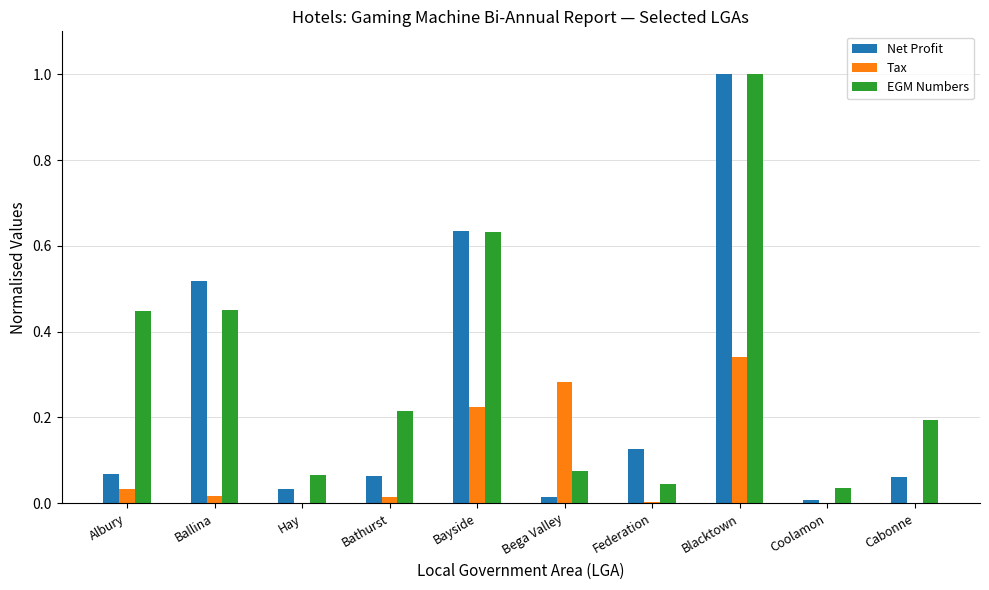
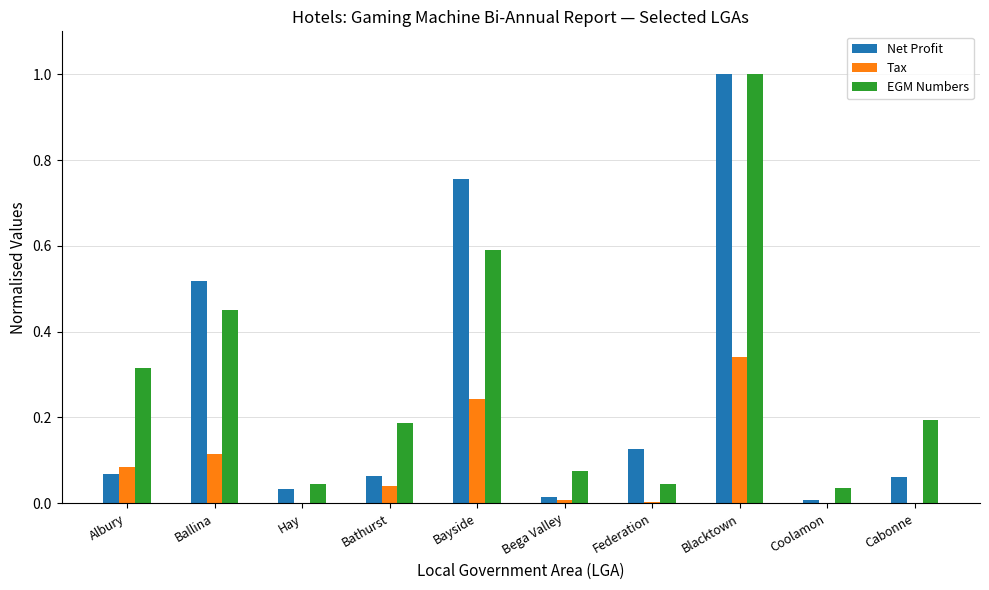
  {
    "Net Profit": {
      "Albury": 0.07,
      "Ballina": 0.52,
      "Hay": 0.03,
      "Bathurst": 0.06,
-     "Bayside": 0.63,
+     "Bayside": 0.75,
      "Bega Valley": 0.01,
      "Federation": 0.13,
      "Blacktown": 1.00,
      "Coolamon": 0.01,
      "Cabonne": 0.06
    },
    "Tax": {
-     "Albury": 0.03,
-     "Ballina": 0.02,
-     "Bathurst": 0.01,
-     "Bayside": 0.22,
-     "Bega Valley": 0.28,
+     "Albury": 0.08,
+     "Ballina": 0.11,
+     "Bathurst": 0.04,
+     "Bayside": 0.24,
+     "Bega Valley": 0.01,
      "Blacktown": 0.34
    },
    "EGM Numbers": {
-     "Albury": 0.45,
+     "Albury": 0.32,
      "Ballina": 0.45,
-     "Hay": 0.06,
-     "Bathurst": 0.21,
-     "Bayside": 0.63,
+     "Hay": 0.04,
+     "Bathurst": 0.19,
+     "Bayside": 0.59,
      "Bega Valley": 0.07,
      "Federation": 0.05,
      "Blacktown": 1.00,
      "Coolamon": 0.04,
      "Cabonne": 0.19
    }
  }
